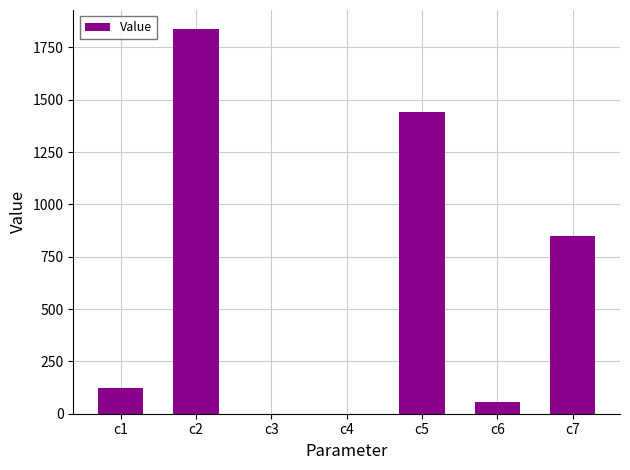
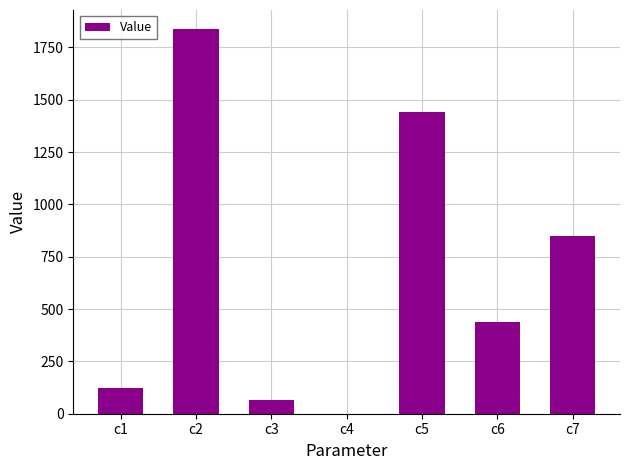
  {
    "c1": 120,
    "c2": 1840,
-   "c3": 0,
+   "c3": 60,
    "c5": 1440,
-   "c6": 60,
+   "c6": 440,
    "c7": 850
  }
